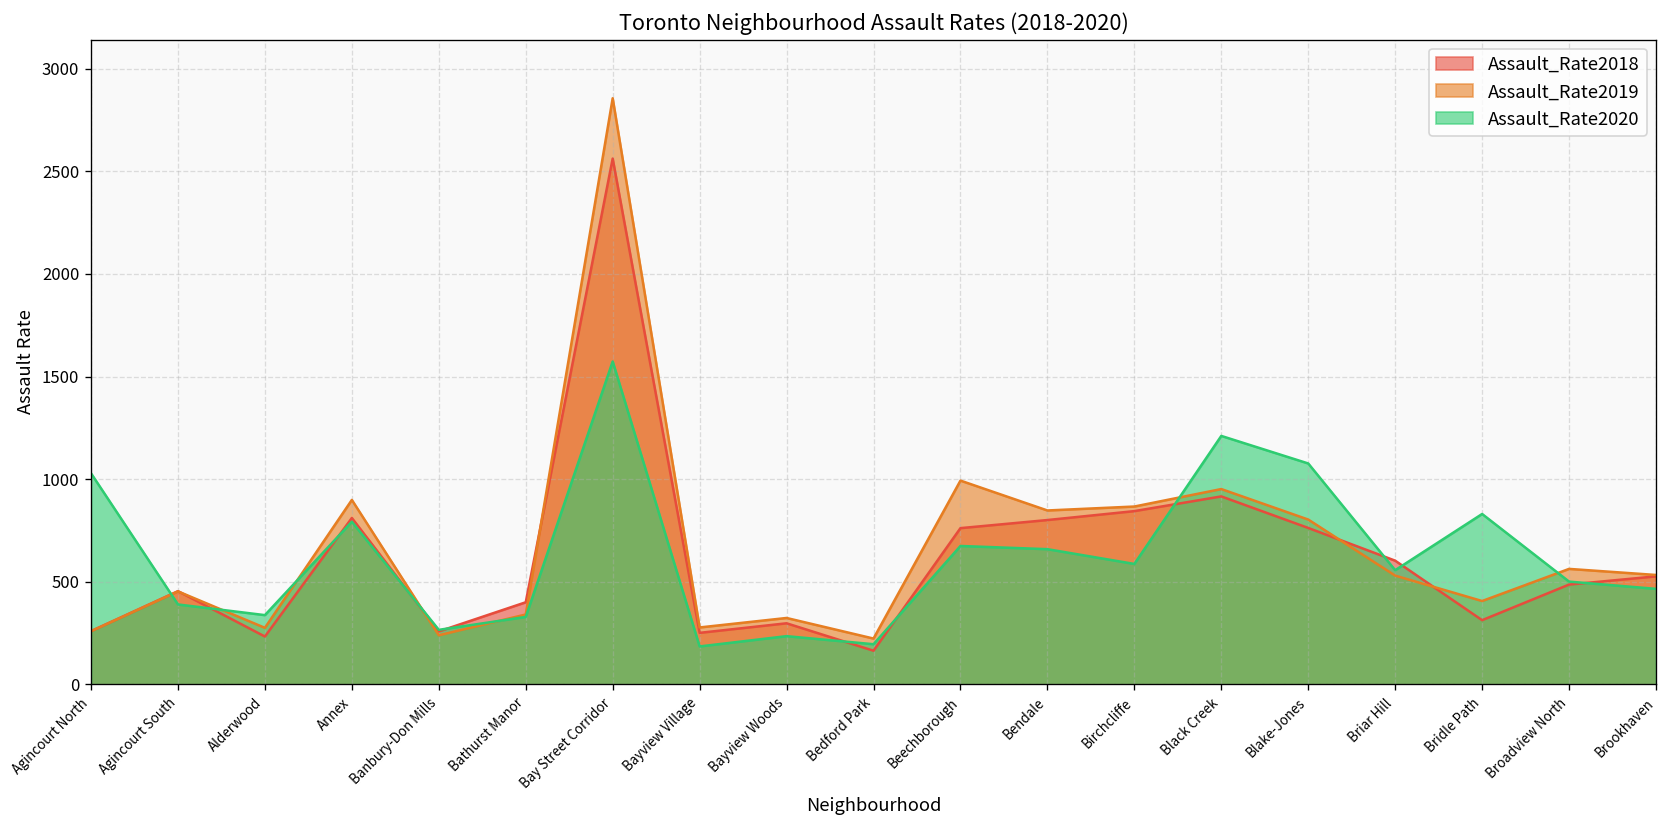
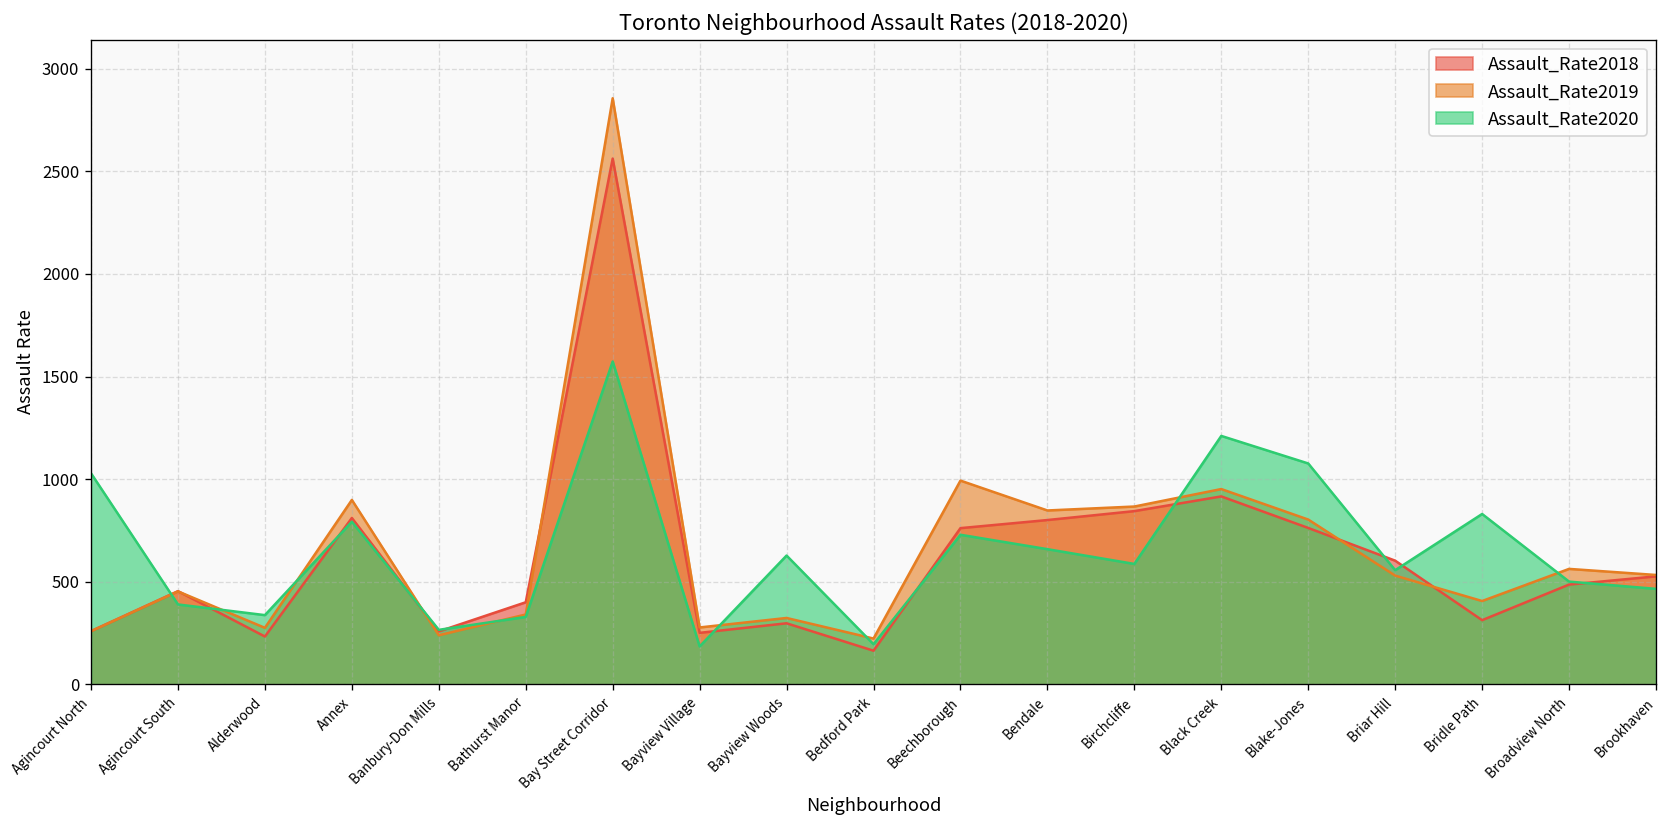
  {
    "Assault_Rate2020": {
      "Agincourt North": 1030,
      "Agincourt South": 390,
      "Alderwood": 340,
      "Annex": 790,
      "Bay Street Corridor": 1570,
      "Bayview Village": 190,
-     "Bayview Woods": 240,
+     "Bayview Woods": 630,
      "Bedford Park": 200,
-     "Beechborough": 670,
+     "Beechborough": 730,
      "Bendale": 660,
      "Birchcliffe": 590,
      "Black Creek": 1210,
      "Blake-Jones": 1080,
      "Briar Hill": 560,
      "Bridle Path": 830,
      "Brookhaven": 470
    }
  }
